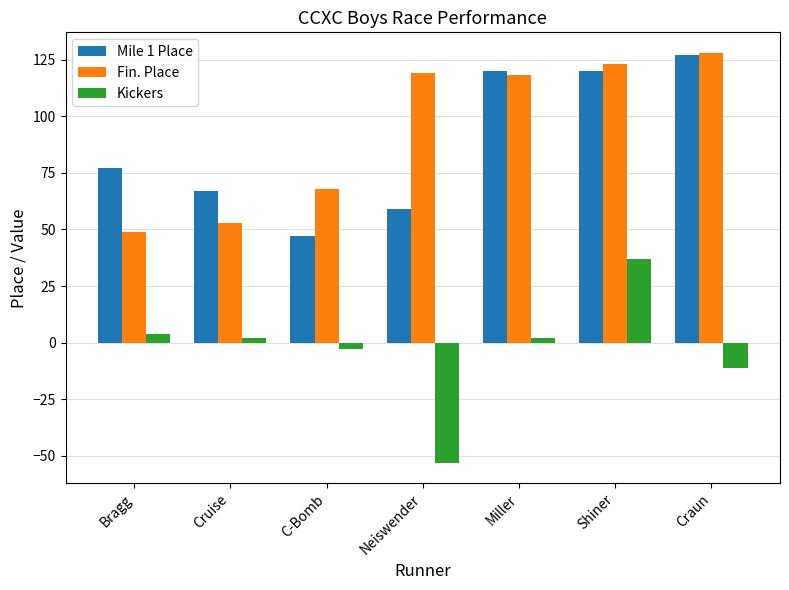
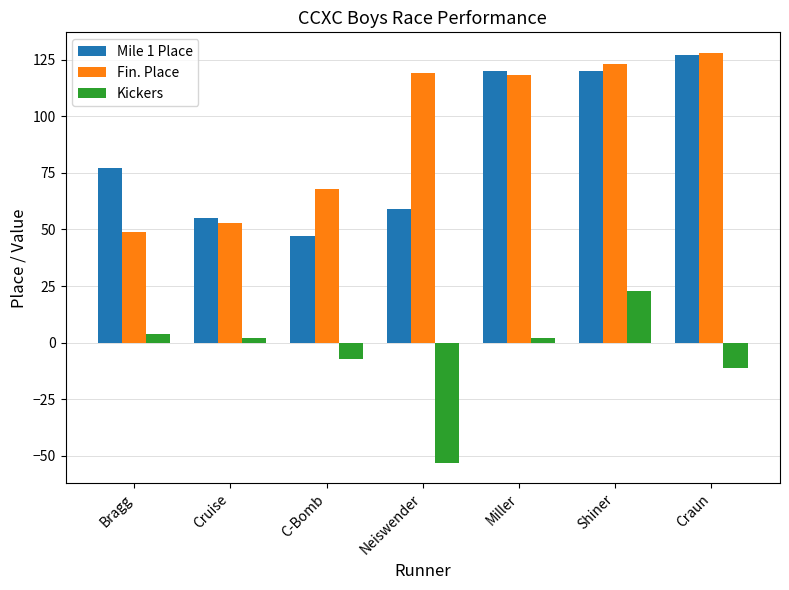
  {
    "Mile 1 Place": {
      "Bragg": 77,
-     "Cruise": 67,
+     "Cruise": 55,
      "C-Bomb": 47,
      "Neiswender": 59,
      "Miller": 120,
      "Shiner": 120,
      "Craun": 127
    },
    "Fin. Place": {
      "Bragg": 49,
      "Cruise": 53,
      "C-Bomb": 68,
      "Neiswender": 119,
      "Miller": 118,
      "Shiner": 123,
      "Craun": 128
    },
    "Kickers": {
      "Bragg": 4,
      "Cruise": 2,
-     "C-Bomb": -3,
+     "C-Bomb": -7,
      "Neiswender": -53,
      "Miller": 2,
-     "Shiner": 37,
+     "Shiner": 23,
      "Craun": -11
    }
  }
